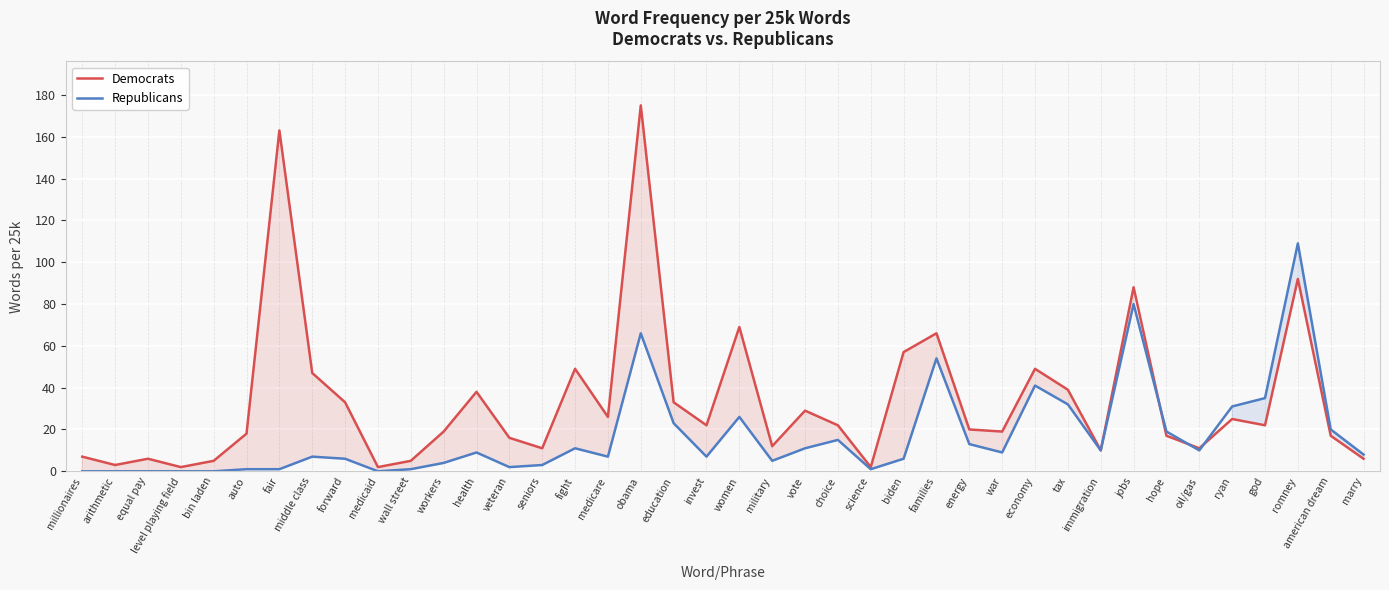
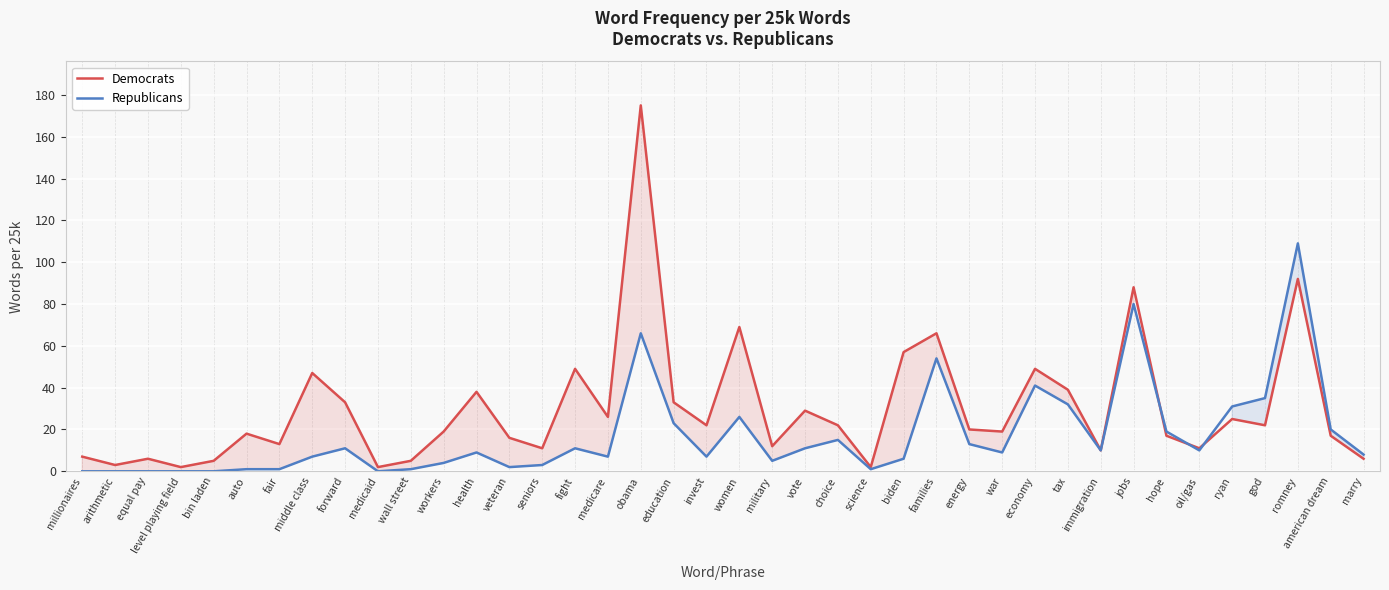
  {
    "Democrats": {
      "millionaires": 7,
      "arithmetic": 3,
      "equal pay": 6,
      "level playing field": 2,
      "bin laden": 5,
      "auto": 18,
-     "fair": 163,
+     "fair": 13,
      "middle class": 47,
      "forward": 33,
      "medicaid": 2,
      "wall street": 5,
      "workers": 19,
      "health": 38,
      "veteran": 16,
      "seniors": 11,
      "fight": 49,
      "medicare": 26,
      "obama": 175,
      "education": 33,
      "invest": 22,
      "women": 69,
      "military": 12,
      "vote": 29,
      "choice": 22,
      "biden": 57,
      "families": 66,
      "energy": 20,
      "war": 19,
      "economy": 49,
      "tax": 39,
      "jobs": 88,
      "hope": 17,
      "ryan": 25,
      "god": 22,
      "romney": 92,
      "american dream": 17,
      "marry": 6
    },
    "Republicans": {
      "millionaires": 0,
      "arithmetic": 0,
      "equal pay": 0,
      "level playing field": 0,
      "bin laden": 0,
      "auto": 1,
      "fair": 1,
      "middle class": 7,
-     "forward": 6,
+     "forward": 11,
      "medicaid": 0,
      "wall street": 1,
      "workers": 4,
      "health": 9,
      "veteran": 2,
      "seniors": 3,
      "fight": 11,
      "medicare": 7,
      "obama": 66,
      "education": 23,
      "invest": 7,
      "women": 26,
      "military": 5,
      "vote": 11,
      "choice": 15,
      "biden": 6,
      "families": 54,
      "energy": 13,
      "war": 9,
      "economy": 41,
      "tax": 32,
      "jobs": 80,
      "hope": 19,
      "ryan": 31,
      "god": 35,
      "romney": 109,
      "american dream": 20,
      "marry": 8
    }
  }
